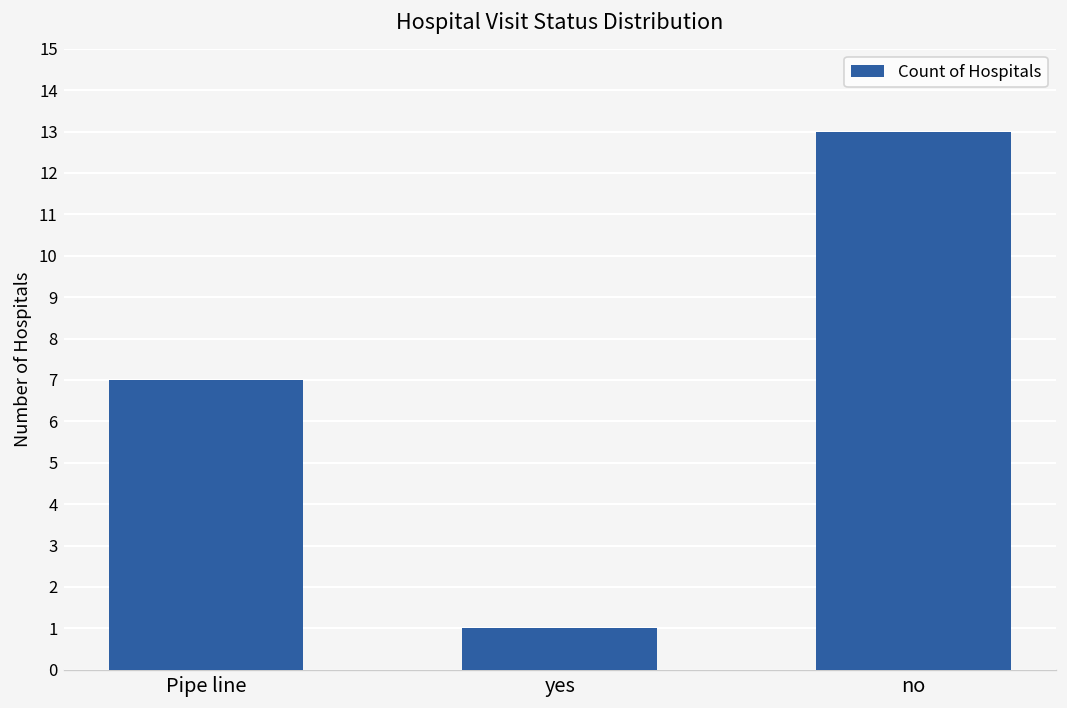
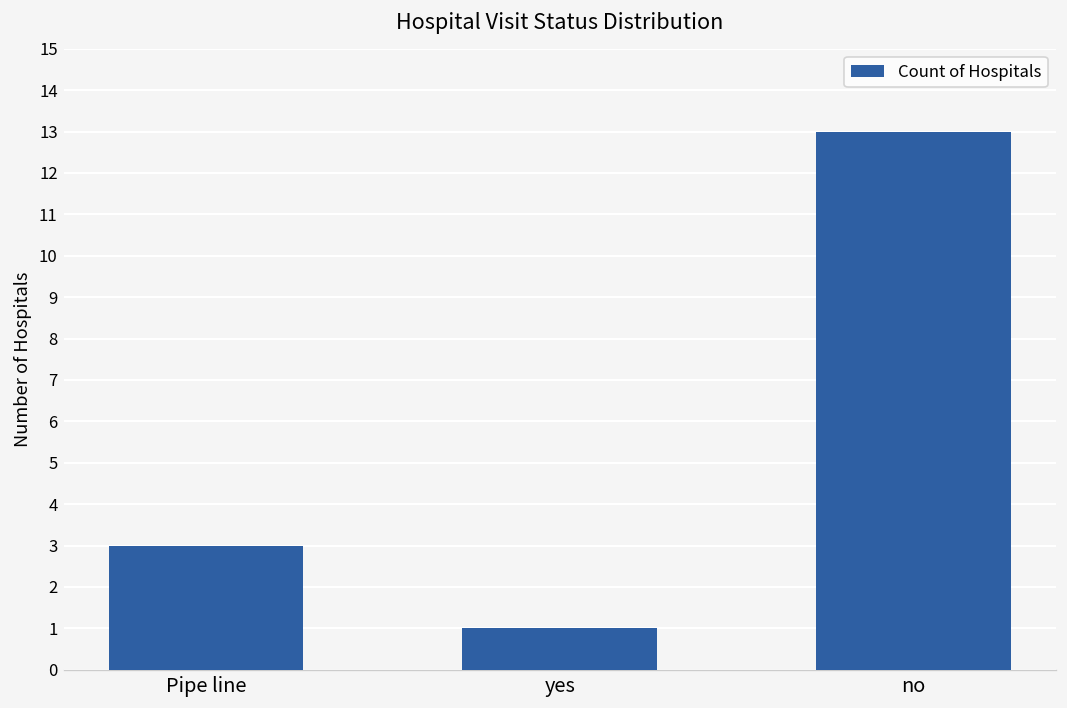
  {
-   "Pipe line": 7,
+   "Pipe line": 3,
    "yes": 1,
    "no": 13
  }
